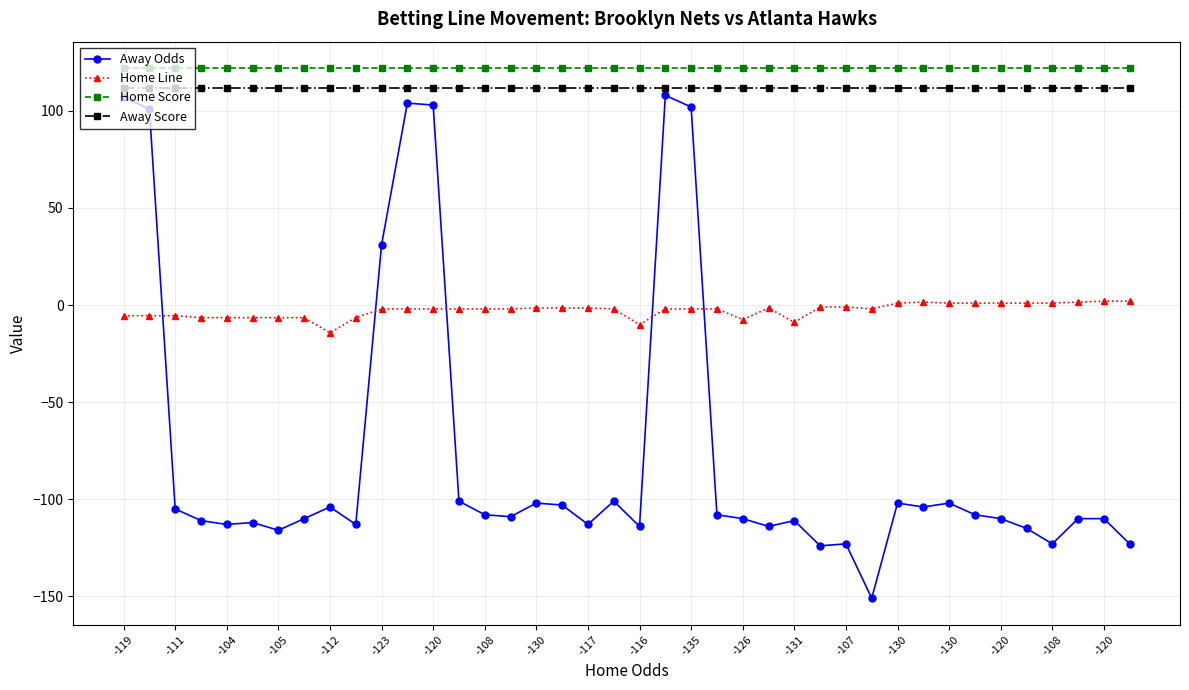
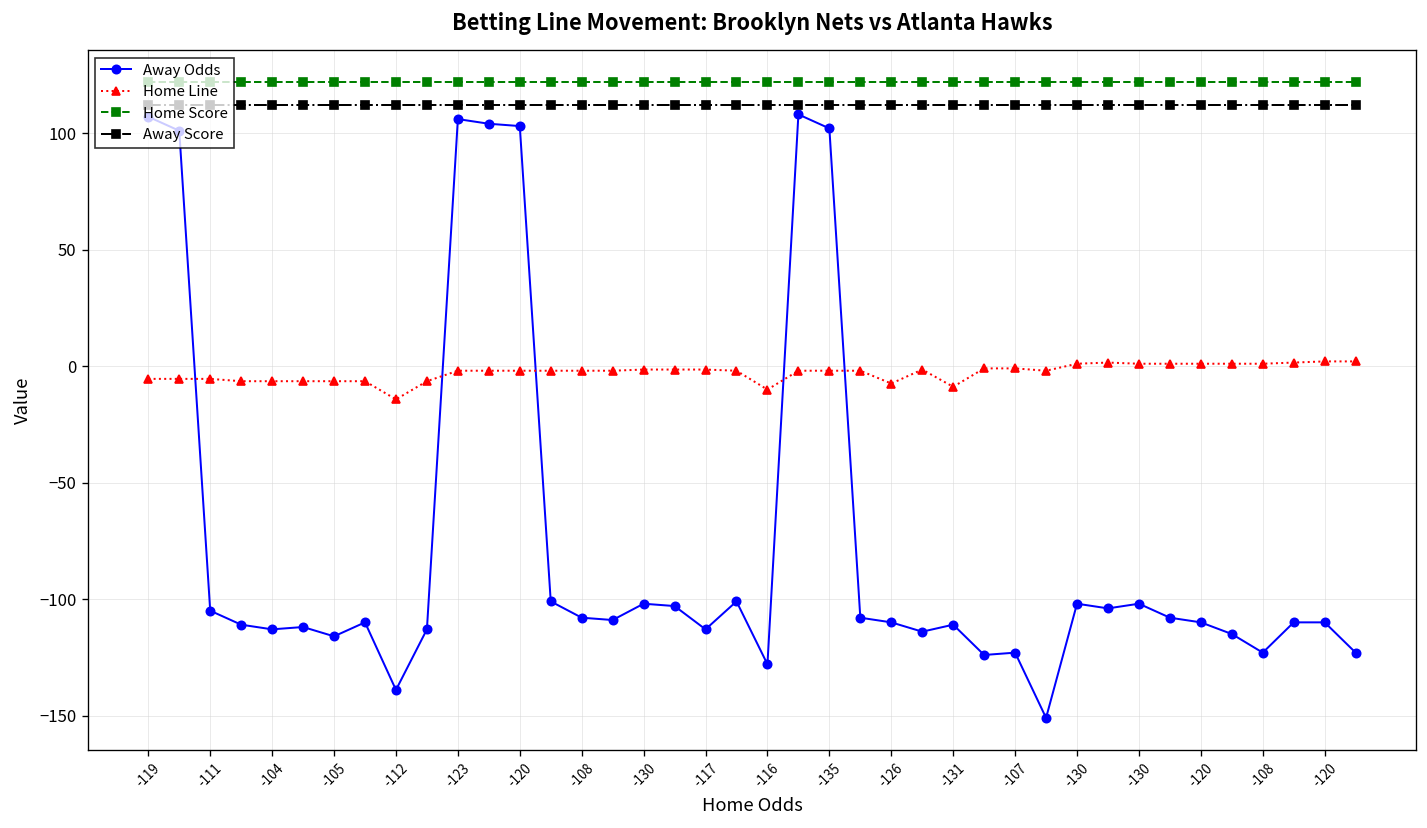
  {
    "Away Odds": {
      "-111": -105,
      "-104": -113,
      "-105": -116,
-     "-112": -104,
-     "-123": 31,
+     "-112": -139,
+     "-123": 106,
      "-117": -113,
-     "-116": -114,
+     "-116": -128,
      "-135": 102,
      "-126": -110,
      "-131": -111,
      "-107": -123
    },
    "Home Line": {
      "-119": -6,
      "-111": -6,
      "-104": -7,
      "-105": -7,
      "-112": -14,
      "-123": -2,
      "-117": -2,
      "-116": -10,
      "-135": -2,
      "-126": -8,
      "-131": -9,
      "-107": -1
    },
    "Home Score": {
      "-104": 122,
      "-105": 122,
      "-112": 122,
      "-123": 122,
      "-117": 122,
      "-116": 122,
      "-135": 122,
      "-126": 122,
      "-131": 122,
      "-107": 122
    },
    "Away Score": {
      "-104": 112,
      "-105": 112,
      "-112": 112,
      "-123": 112,
      "-117": 112,
      "-116": 112,
      "-135": 112,
      "-126": 112,
      "-131": 112,
      "-107": 112
    }
  }
